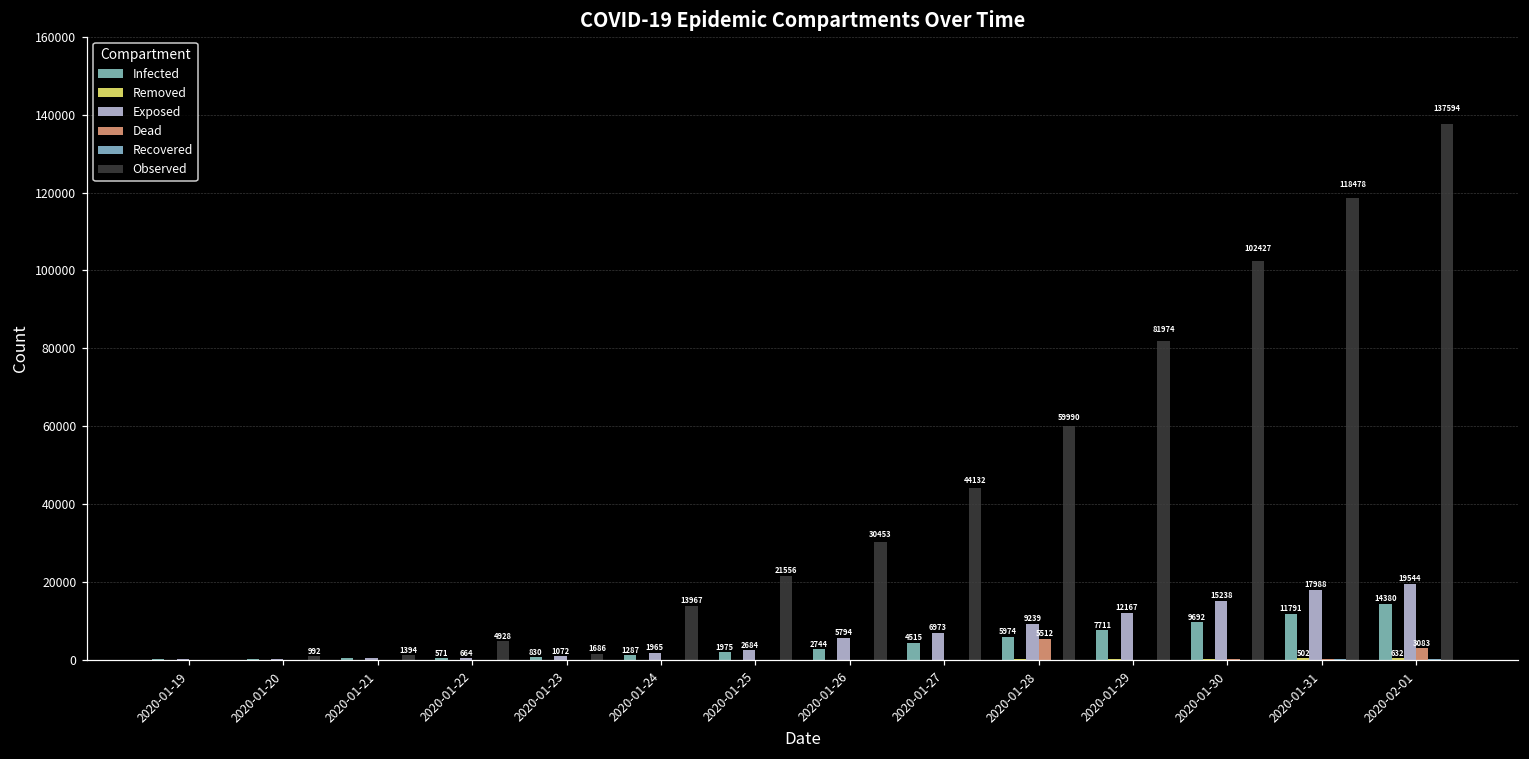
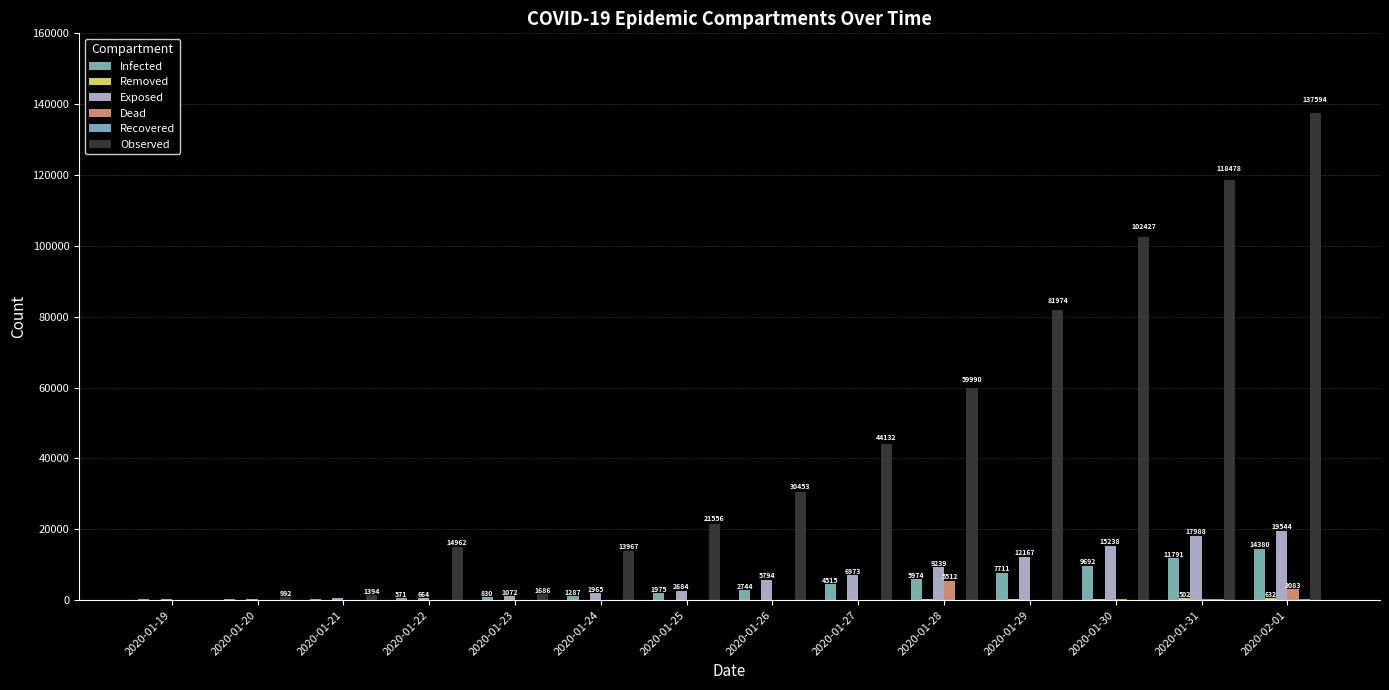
  {
    "Removed": {
      "2020-01-31": 502,
      "2020-02-01": 632
    },
    "Dead": {
      "2020-01-28": 5512,
      "2020-02-01": 3083
    },
    "Observed": {
      "2020-01-20": 992,
      "2020-01-21": 1394,
-     "2020-01-22": 4928,
+     "2020-01-22": 14962,
      "2020-01-23": 1686,
      "2020-01-24": 13967,
      "2020-01-25": 21556,
      "2020-01-26": 30453,
      "2020-01-27": 44132,
      "2020-01-28": 59990,
      "2020-01-29": 81974,
      "2020-01-30": 102427,
      "2020-01-31": 118478,
      "2020-02-01": 137594
    }
  }
